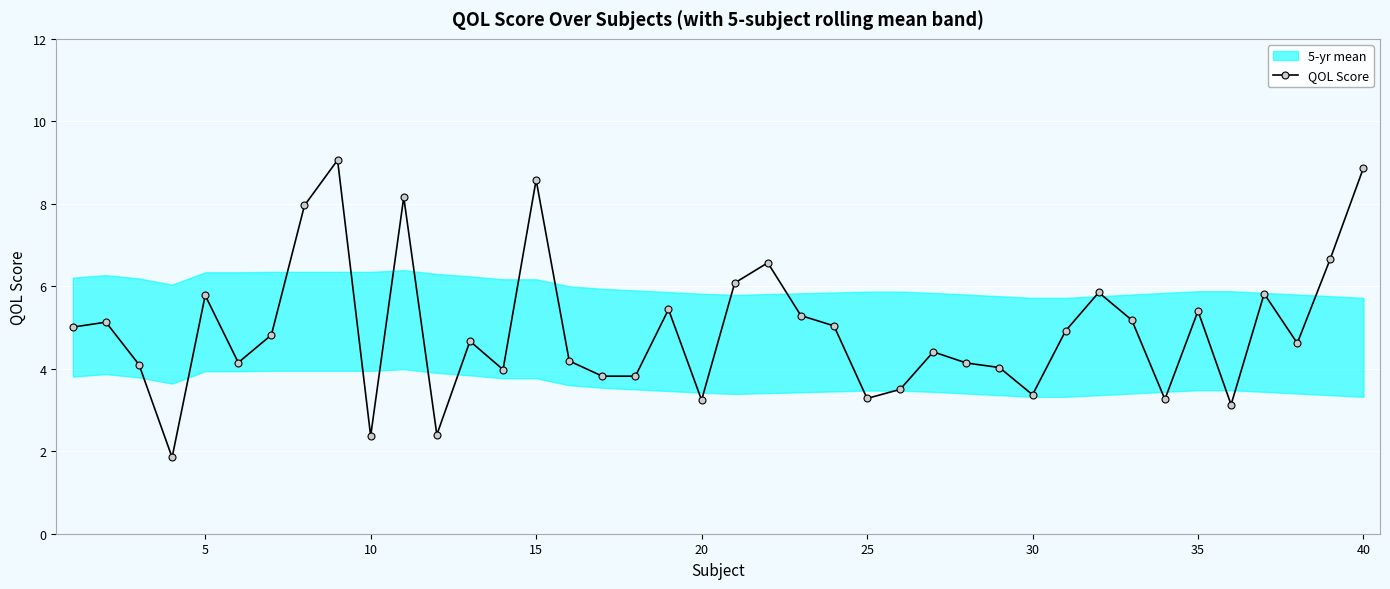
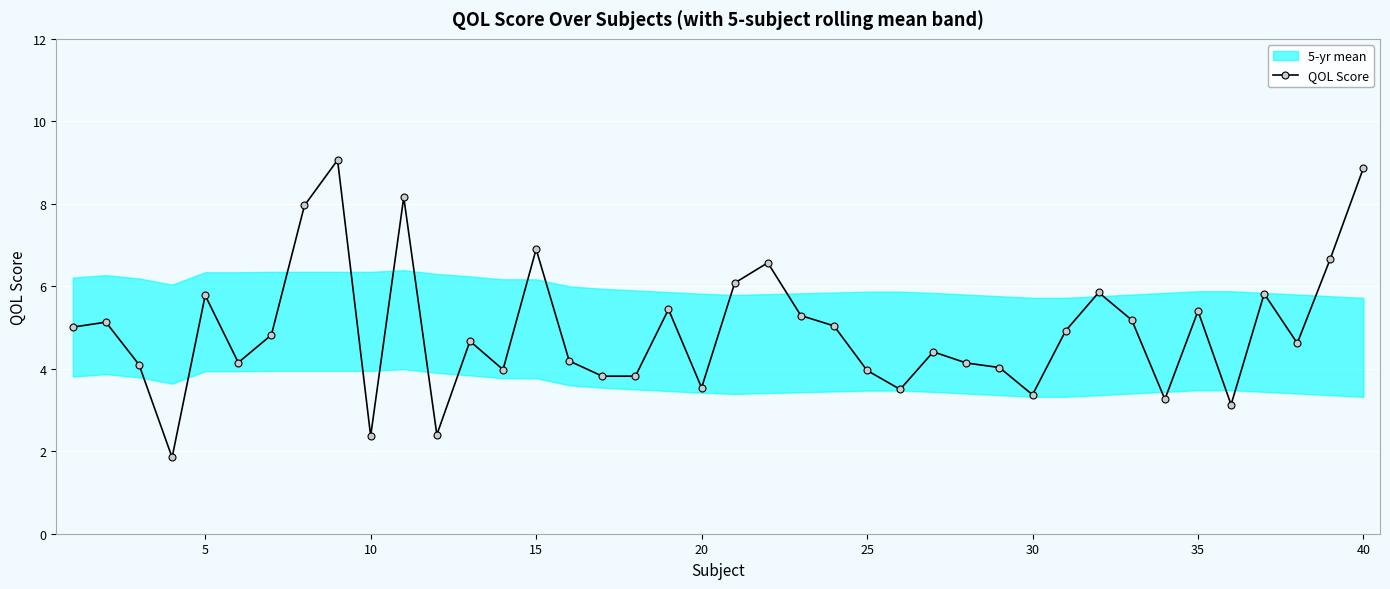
  {
    "QOL Score": {
      "5": 5.8,
      "10": 2.4,
-     "15": 8.6,
-     "20": 3.2,
-     "25": 3.3,
+     "15": 6.9,
+     "20": 3.5,
+     "25": 4.0,
      "30": 3.4,
      "35": 5.4,
      "40": 8.9
    }
  }
